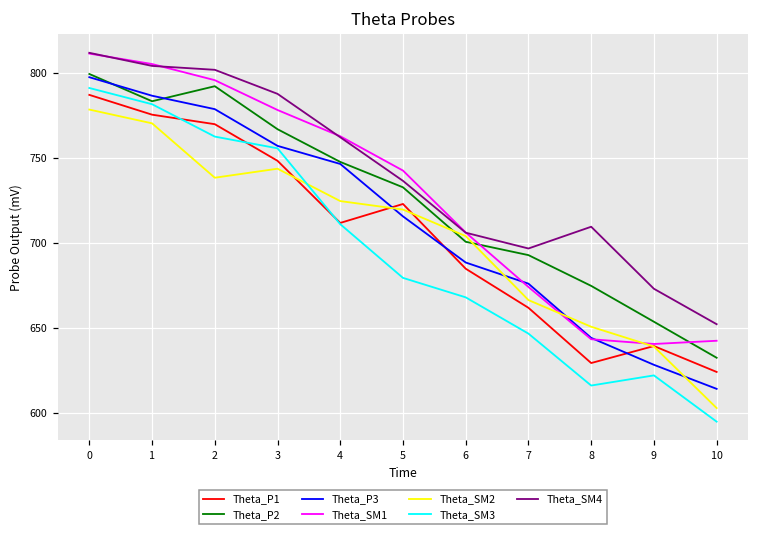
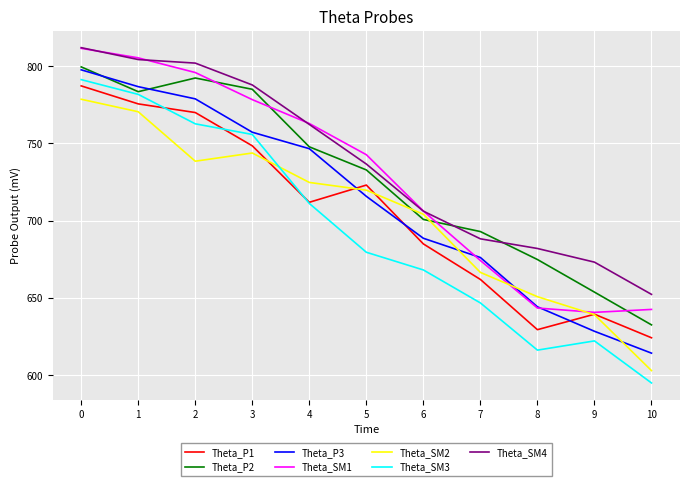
  {
    "Theta_P1": {
      "0": 787,
      "1": 776,
      "2": 770,
      "3": 748,
      "5": 723,
      "6": 685,
      "7": 662,
      "8": 629,
      "10": 624
    },
    "Theta_P2": {
      "0": 800,
      "1": 783,
      "2": 792,
-     "3": 767,
+     "3": 785,
      "5": 733,
      "6": 701,
      "7": 693,
      "8": 675,
      "9": 654,
      "10": 633
    },
    "Theta_P3": {
      "0": 798,
      "1": 787,
      "2": 779,
      "5": 716,
      "6": 689,
      "7": 676,
      "9": 628,
      "10": 614
    },
    "Theta_SM1": {
      "2": 796,
      "3": 778,
      "5": 743,
      "7": 674,
      "10": 643
    },
    "Theta_SM2": {
      "0": 779,
      "1": 770,
      "2": 738,
      "3": 744,
      "4": 725,
      "5": 720,
      "6": 704,
      "7": 666,
      "8": 651,
      "10": 603
    },
    "Theta_SM3": {
      "0": 791,
      "1": 782,
      "2": 763,
      "5": 680,
      "6": 668,
      "7": 647,
      "8": 616,
      "9": 622,
      "10": 595
    },
    "Theta_SM4": {
      "2": 802,
      "3": 788,
      "5": 737,
-     "7": 697,
-     "8": 710,
+     "7": 688,
+     "8": 682,
      "9": 673,
      "10": 652
    }
  }
